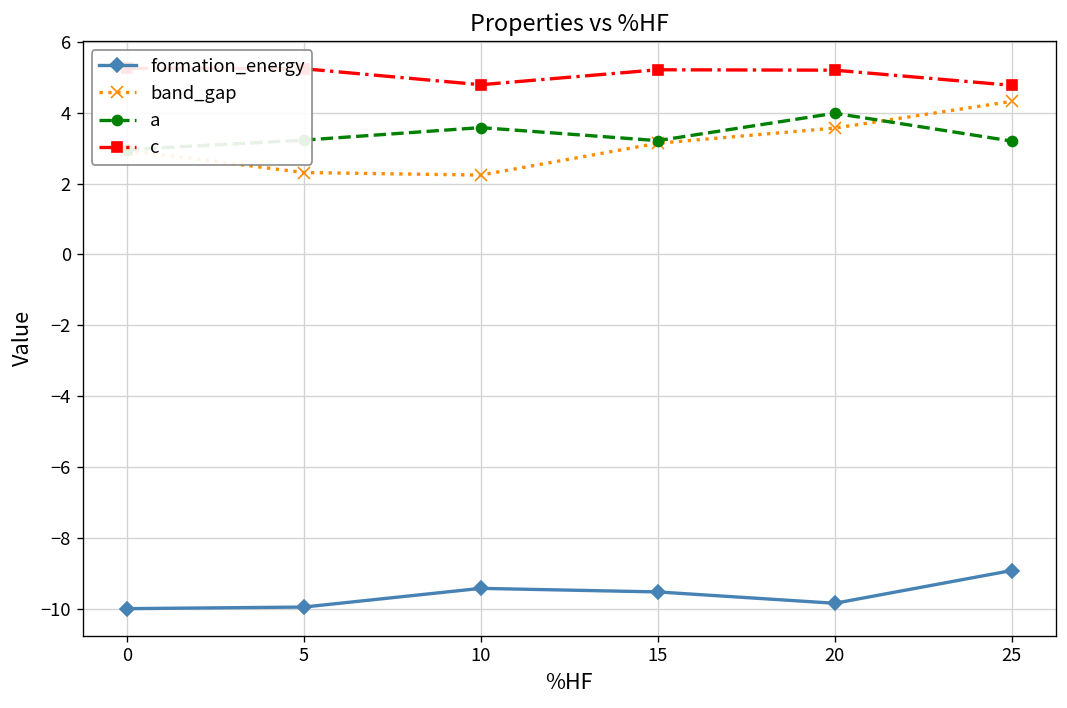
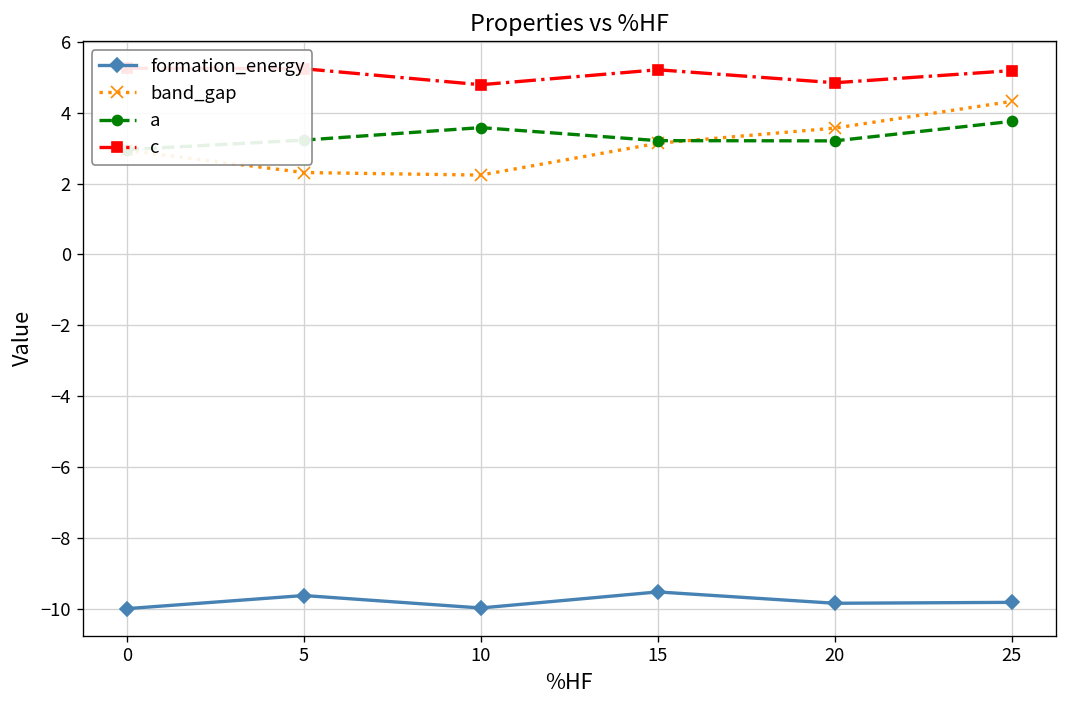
  {
    "formation_energy": {
      "0": -10.0,
-     "5": -10.0,
-     "10": -9.4,
+     "5": -9.6,
+     "10": -10.0,
      "15": -9.5,
      "20": -9.8,
-     "25": -8.9
+     "25": -9.8
    },
    "band_gap": {
      "10": 2.2,
      "20": 3.6,
      "25": 4.3
    },
    "a": {
      "10": 3.6,
-     "20": 4.0,
-     "25": 3.2
+     "20": 3.2,
+     "25": 3.8
    },
    "c": {
      "10": 4.8,
      "15": 5.2,
-     "20": 5.2,
-     "25": 4.8
+     "20": 4.8,
+     "25": 5.2
    }
  }
